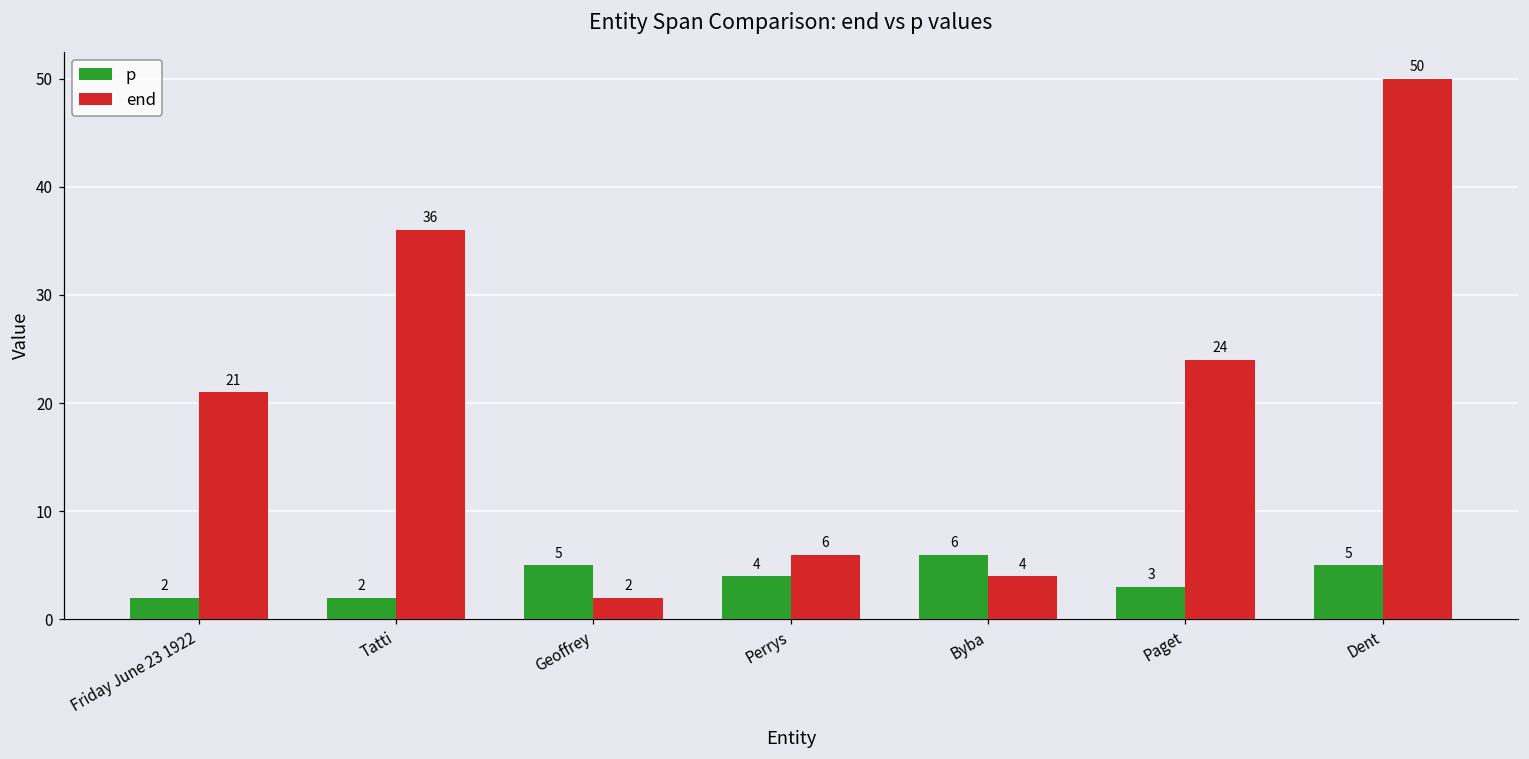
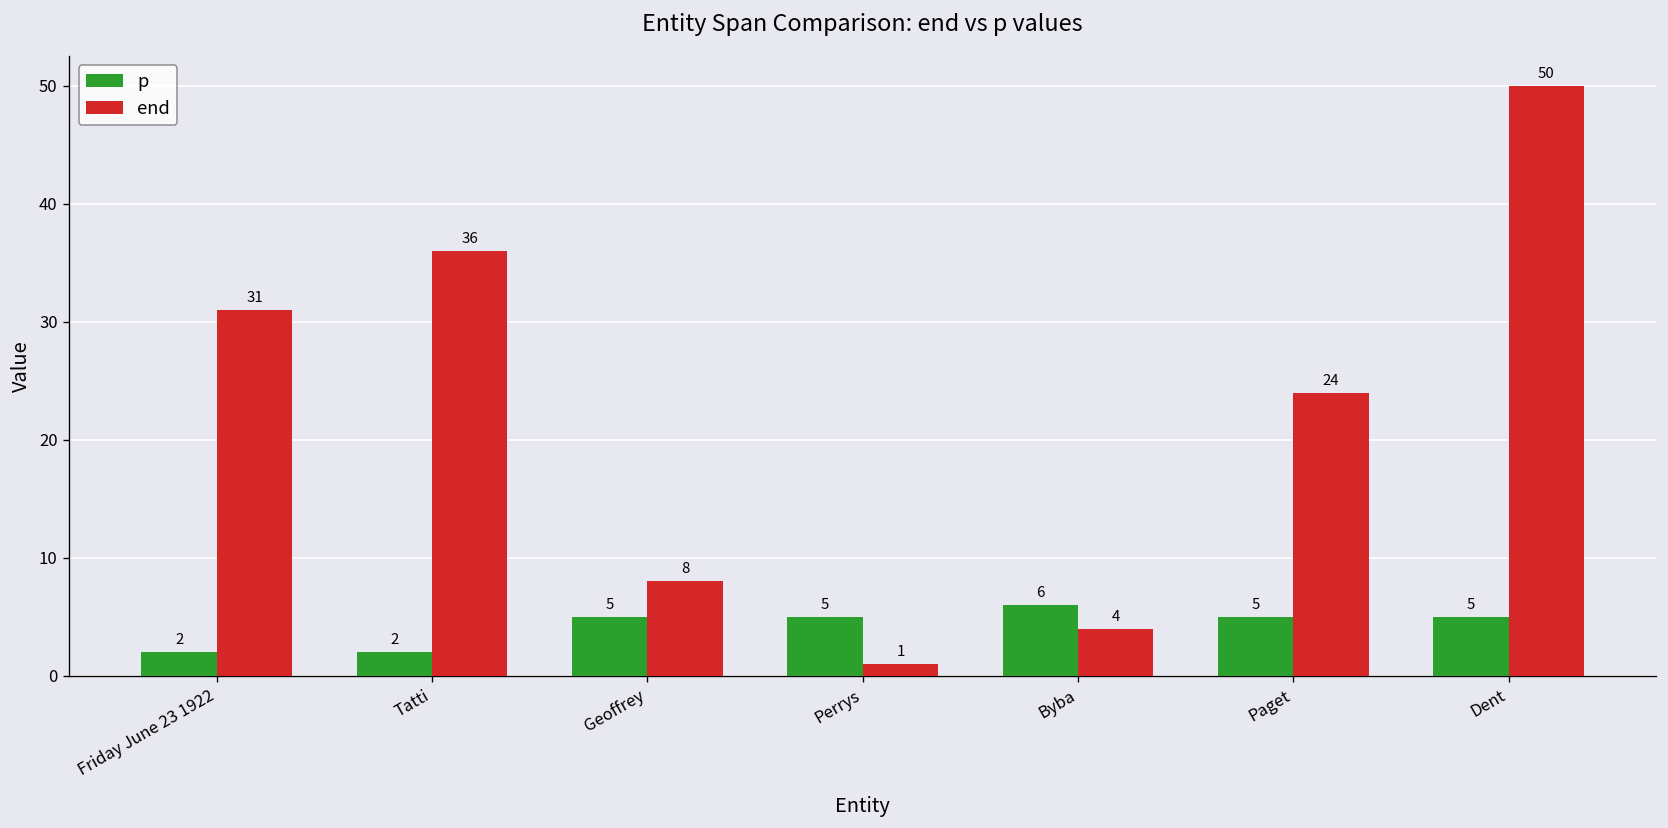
  {
    "p": {
      "Friday June 23 1922": 2,
      "Tatti": 2,
      "Geoffrey": 5,
-     "Perrys": 4,
+     "Perrys": 5,
      "Byba": 6,
-     "Paget": 3,
+     "Paget": 5,
      "Dent": 5
    },
    "end": {
-     "Friday June 23 1922": 21,
+     "Friday June 23 1922": 31,
      "Tatti": 36,
-     "Geoffrey": 2,
-     "Perrys": 6,
+     "Geoffrey": 8,
+     "Perrys": 1,
      "Byba": 4,
      "Paget": 24,
      "Dent": 50
    }
  }
